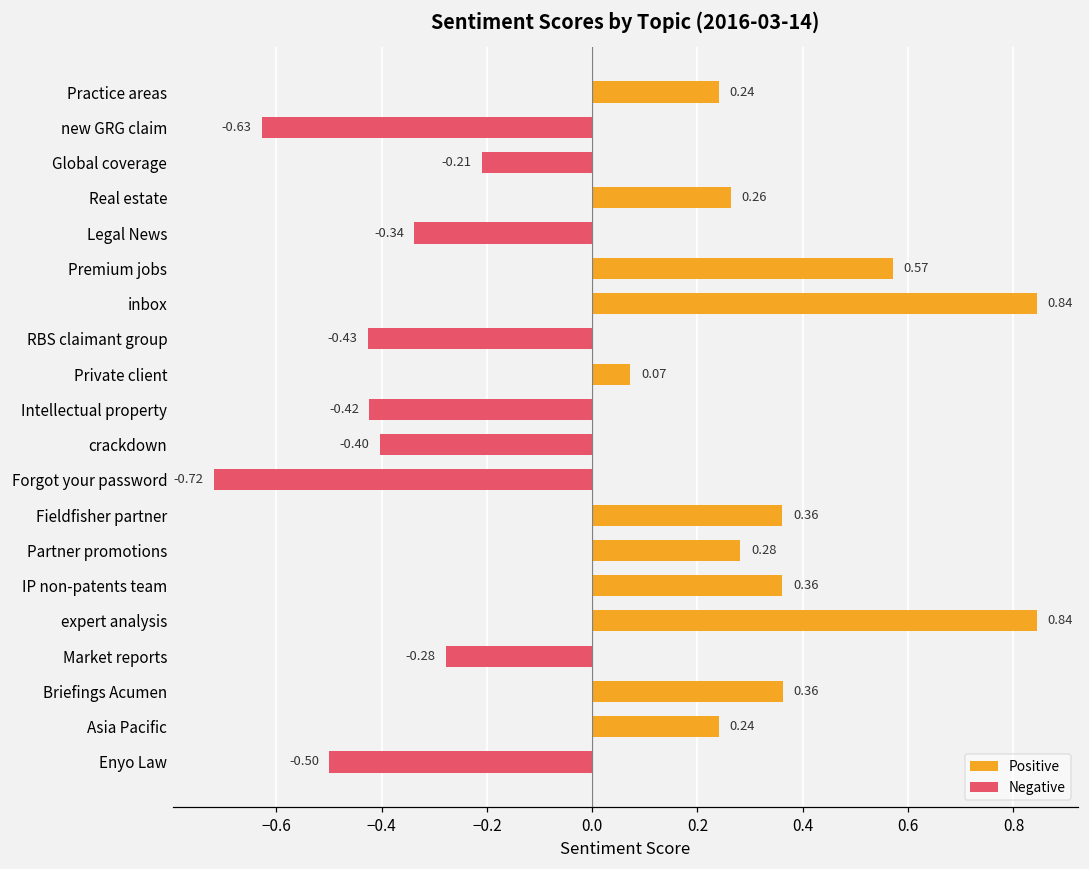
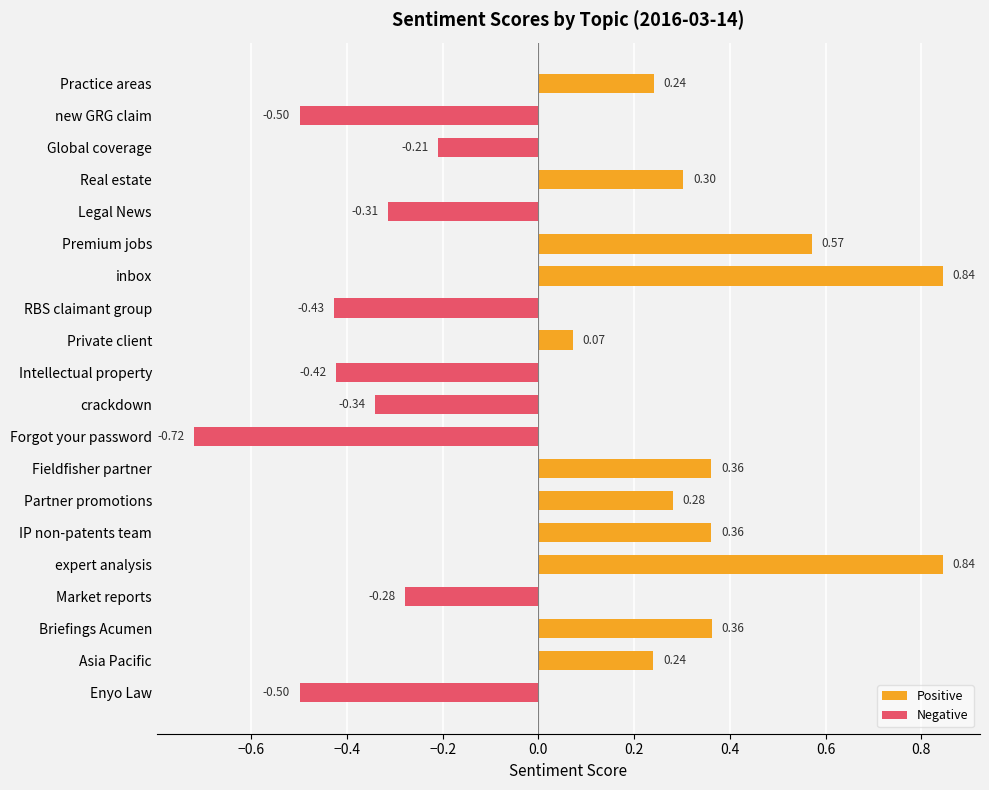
  {
    "Practice areas": 0.24,
-   "new GRG claim": -0.63,
+   "new GRG claim": -0.50,
    "Global coverage": -0.21,
-   "Real estate": 0.26,
-   "Legal News": -0.34,
+   "Real estate": 0.30,
+   "Legal News": -0.31,
    "Premium jobs": 0.57,
    "inbox": 0.84,
    "RBS claimant group": -0.43,
    "Private client": 0.07,
    "Intellectual property": -0.42,
-   "crackdown": -0.40,
+   "crackdown": -0.34,
    "Forgot your password": -0.72,
    "Fieldfisher partner": 0.36,
    "Partner promotions": 0.28,
    "IP non-patents team": 0.36,
    "expert analysis": 0.84,
    "Market reports": -0.28,
    "Briefings Acumen": 0.36,
    "Asia Pacific": 0.24,
    "Enyo Law": -0.50
  }
